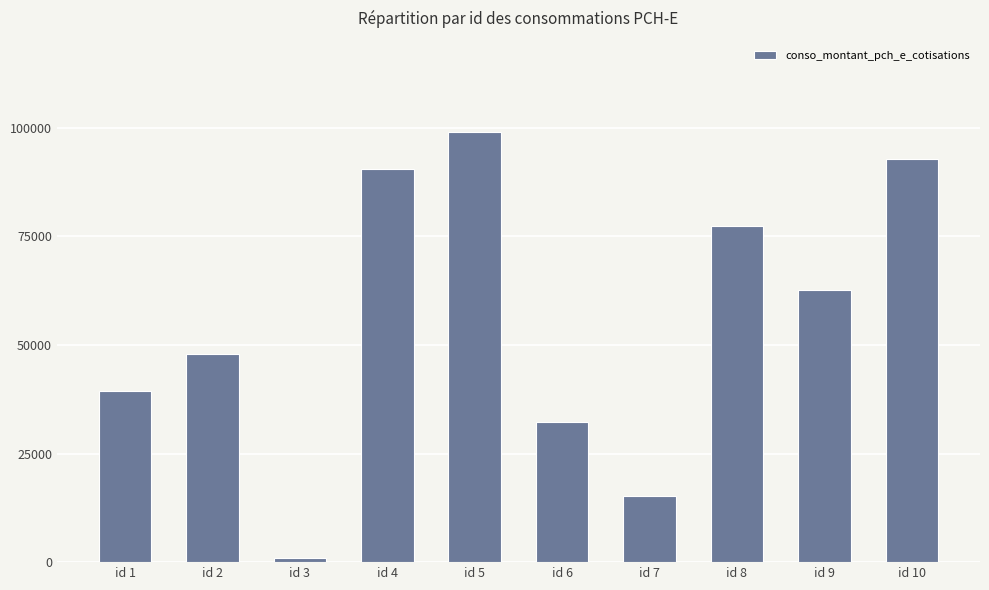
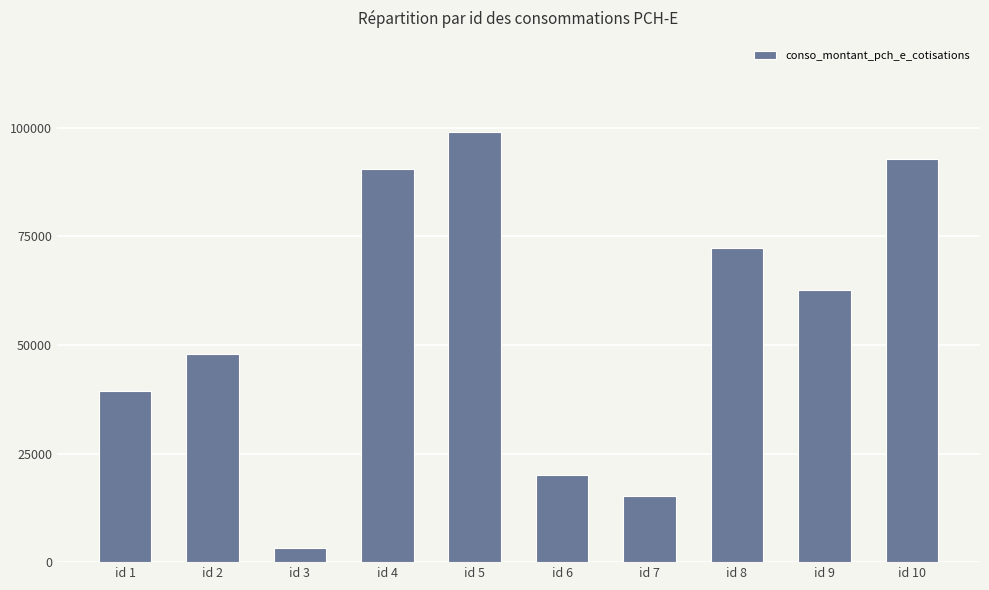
  {
    "id 1": 39000,
    "id 2": 48000,
-   "id 3": 1000,
+   "id 3": 3000,
    "id 4": 91000,
    "id 5": 99000,
-   "id 6": 32000,
+   "id 6": 20000,
    "id 7": 15000,
-   "id 8": 77000,
+   "id 8": 72000,
    "id 9": 63000,
    "id 10": 93000
  }
